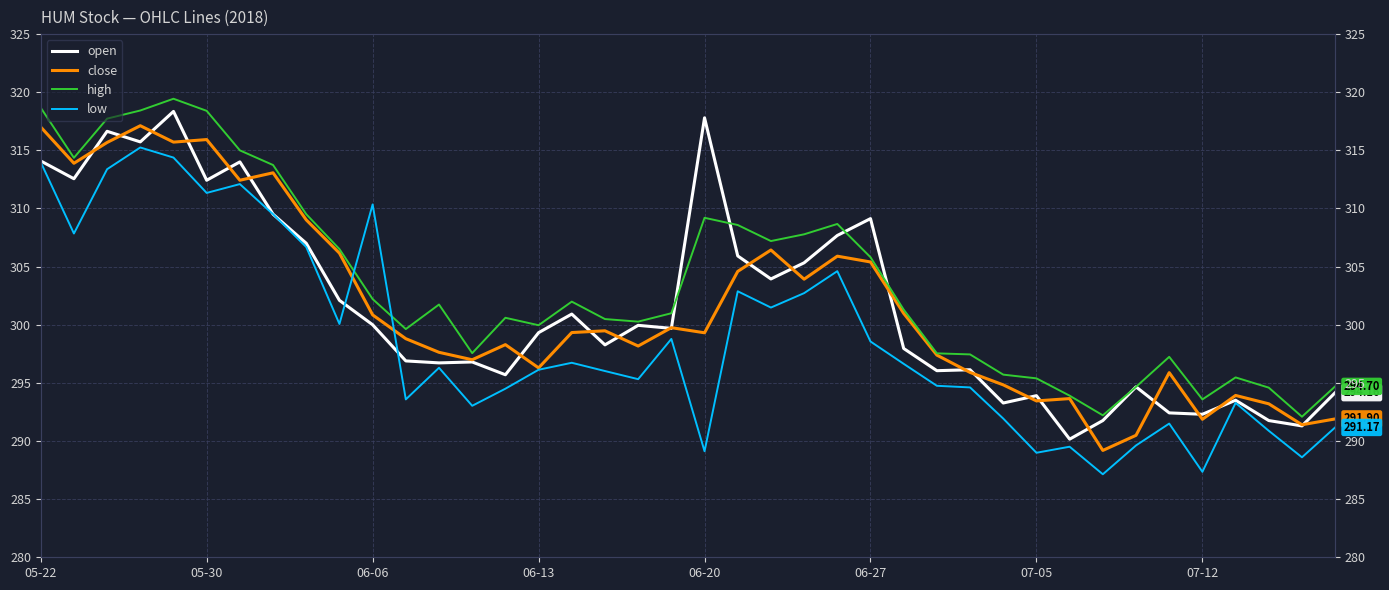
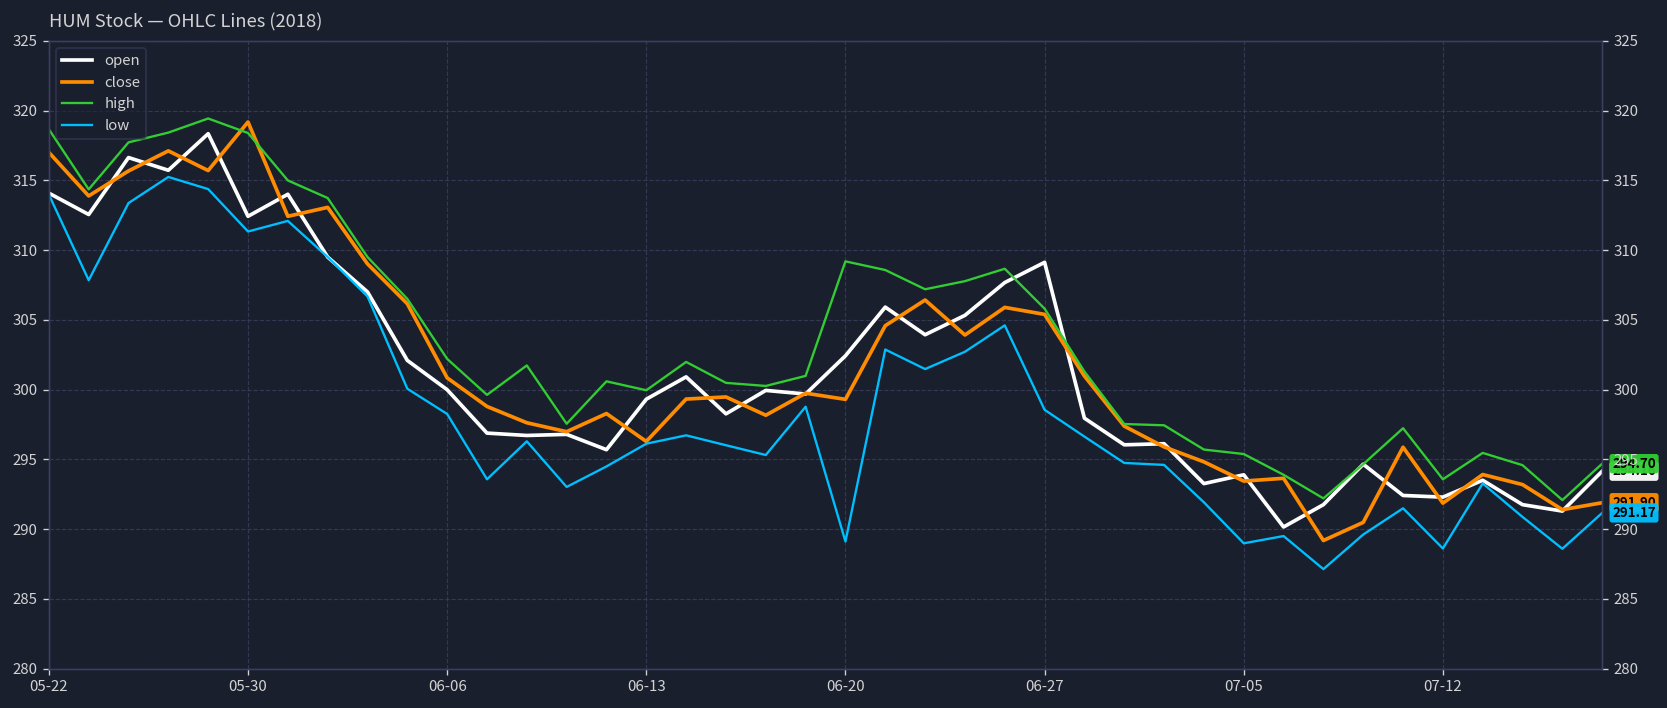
  {
    "open": {
      "05-30": 312.4,
      "06-06": 300.0,
      "06-13": 299.3,
-     "06-20": 317.8,
+     "06-20": 302.4,
      "06-27": 309.1,
      "07-05": 293.9,
      "07-12": 292.3
    },
    "close": {
      "05-22": 317.0,
-     "05-30": 315.9,
+     "05-30": 319.2,
      "06-06": 300.9,
      "06-20": 299.3,
      "06-27": 305.4,
      "07-05": 293.5,
      "07-12": 291.9
    },
    "high": {
      "05-22": 318.7,
      "05-30": 318.4,
      "06-06": 302.2,
      "06-13": 300.0,
      "06-20": 309.2,
      "06-27": 305.8,
      "07-05": 295.4,
      "07-12": 293.6
    },
    "low": {
      "05-30": 311.3,
-     "06-06": 310.4,
+     "06-06": 298.3,
      "06-20": 289.1,
      "06-27": 298.6,
      "07-05": 289.0,
-     "07-12": 287.4
+     "07-12": 288.6
    }
  }
